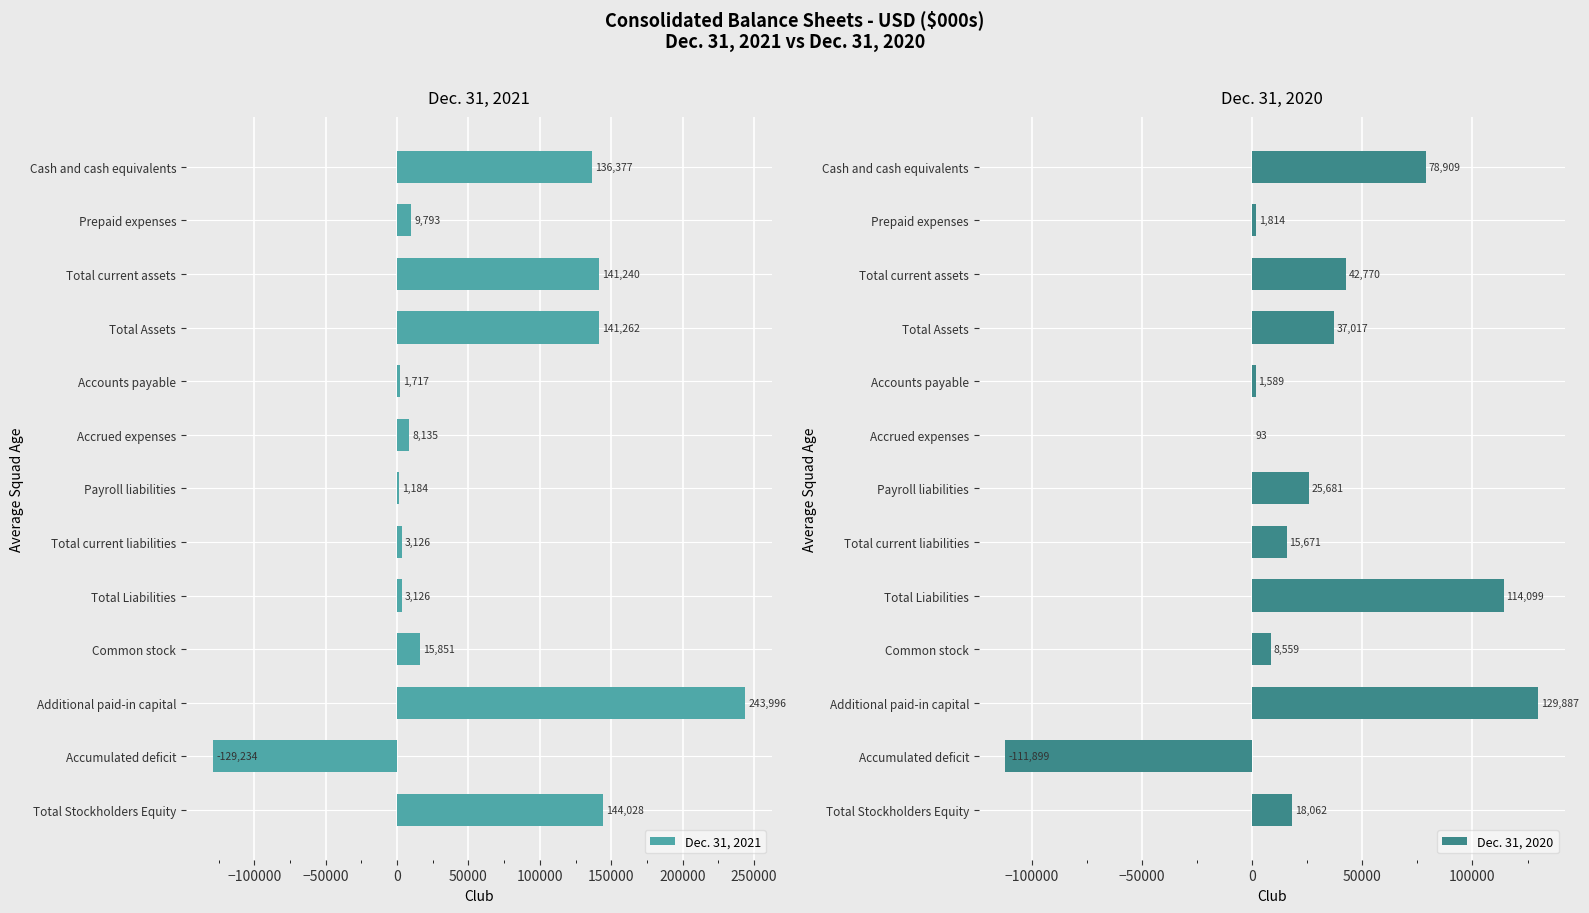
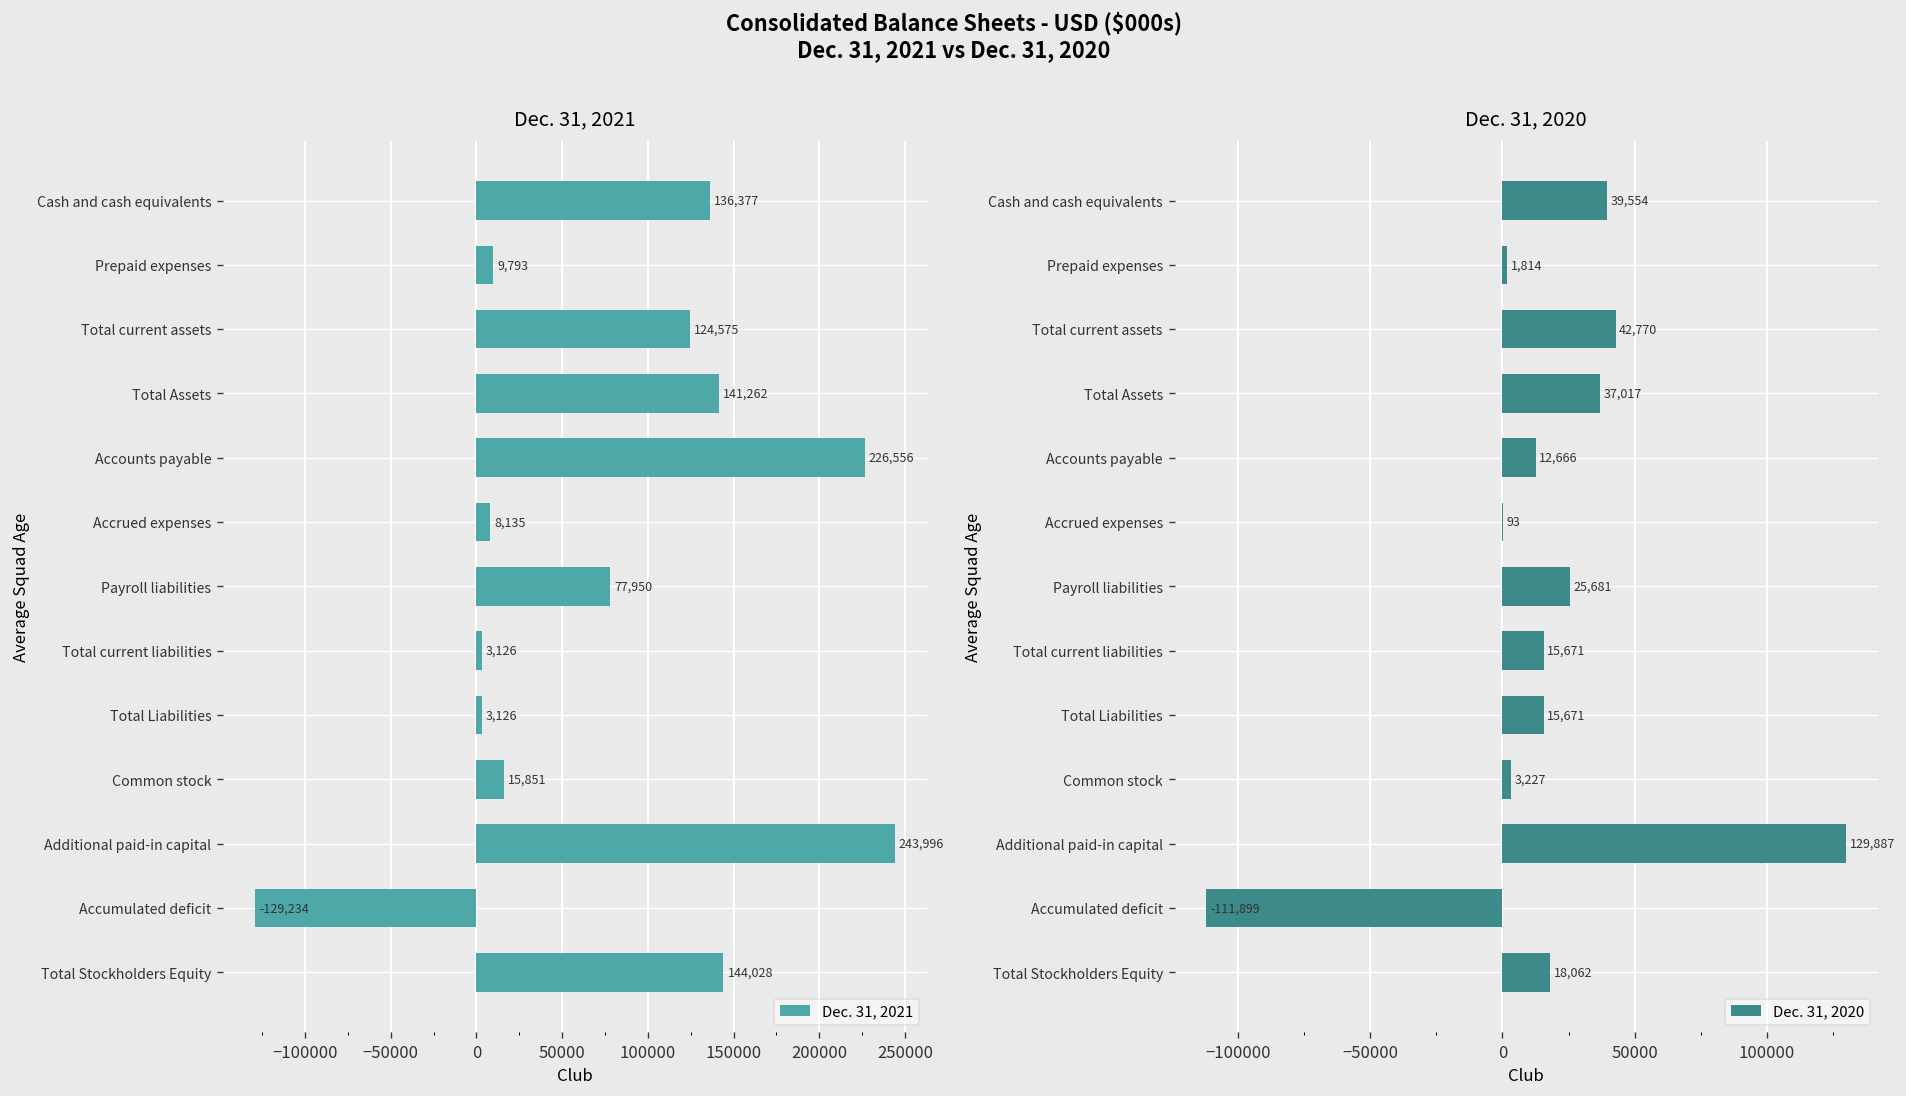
  {
    "Dec. 31, 2021": {
      "Cash and cash equivalents": "136,377",
      "Prepaid expenses": "9,793",
-     "Total current assets": "141,240",
+     "Total current assets": "124,575",
      "Total Assets": "141,262",
-     "Accounts payable": "1,717",
+     "Accounts payable": "226,556",
      "Accrued expenses": "8,135",
-     "Payroll liabilities": "1,184",
+     "Payroll liabilities": "77,950",
      "Total current liabilities": "3,126",
      "Total Liabilities": "3,126",
      "Common stock": "15,851",
      "Additional paid-in capital": "243,996",
      "Accumulated deficit": "-129,234",
      "Total Stockholders Equity": "144,028"
    },
    "Dec. 31, 2020": {
-     "Cash and cash equivalents": "78,909",
+     "Cash and cash equivalents": "39,554",
      "Prepaid expenses": "1,814",
      "Total current assets": "42,770",
      "Total Assets": "37,017",
-     "Accounts payable": "1,589",
+     "Accounts payable": "12,666",
      "Accrued expenses": "93",
      "Payroll liabilities": "25,681",
      "Total current liabilities": "15,671",
-     "Total Liabilities": "114,099",
-     "Common stock": "8,559",
+     "Total Liabilities": "15,671",
+     "Common stock": "3,227",
      "Additional paid-in capital": "129,887",
      "Accumulated deficit": "-111,899",
      "Total Stockholders Equity": "18,062"
    }
  }
